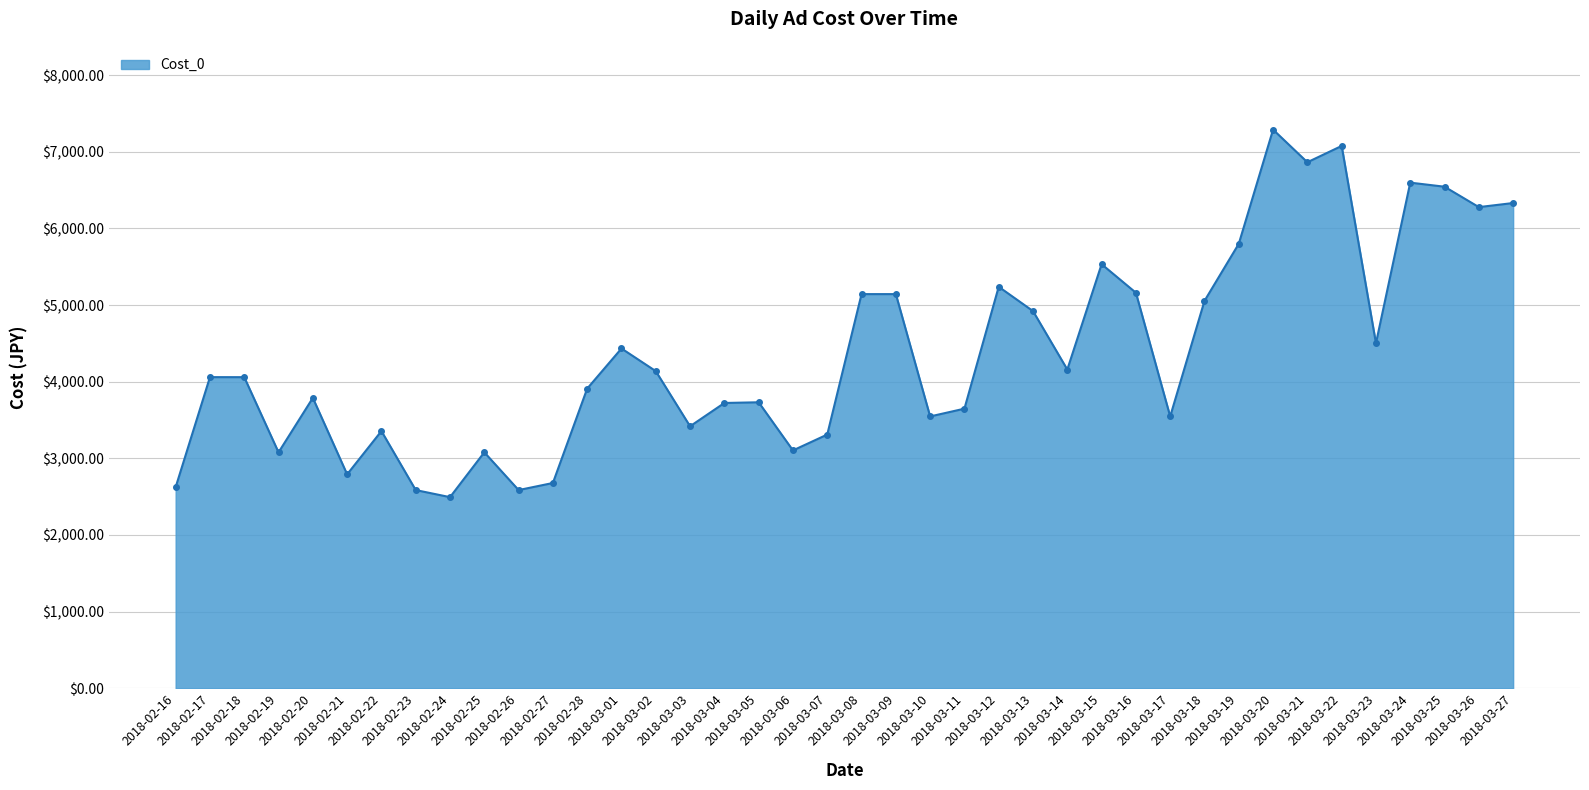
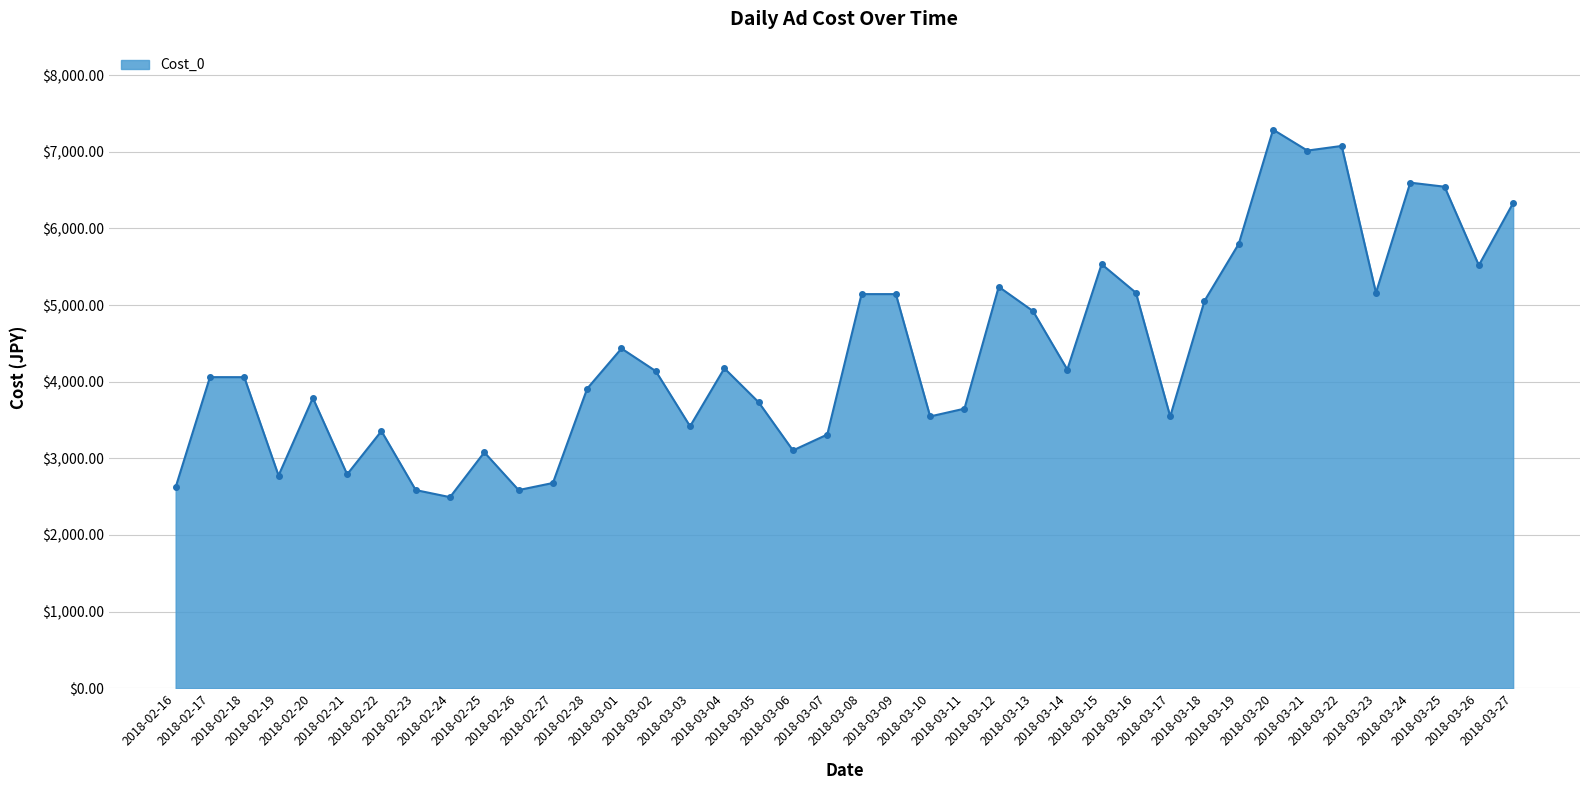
  {
    "2018-02-16": "$2,600",
    "2018-02-17": "$4,100",
    "2018-02-18": "$4,100",
-   "2018-02-19": "$3,100",
+   "2018-02-19": "$2,800",
    "2018-02-20": "$3,800",
    "2018-02-21": "$2,800",
    "2018-02-22": "$3,400",
    "2018-02-23": "$2,600",
    "2018-02-24": "$2,500",
    "2018-02-25": "$3,100",
    "2018-02-26": "$2,600",
    "2018-02-27": "$2,700",
    "2018-02-28": "$3,900",
    "2018-03-01": "$4,400",
    "2018-03-02": "$4,100",
    "2018-03-03": "$3,400",
-   "2018-03-04": "$3,700",
+   "2018-03-04": "$4,200",
    "2018-03-05": "$3,700",
    "2018-03-06": "$3,100",
    "2018-03-07": "$3,300",
    "2018-03-08": "$5,100",
    "2018-03-09": "$5,100",
    "2018-03-10": "$3,500",
    "2018-03-11": "$3,600",
    "2018-03-12": "$5,200",
    "2018-03-13": "$4,900",
    "2018-03-14": "$4,200",
    "2018-03-15": "$5,500",
    "2018-03-16": "$5,200",
    "2018-03-17": "$3,500",
    "2018-03-18": "$5,100",
    "2018-03-19": "$5,800",
    "2018-03-20": "$7,300",
-   "2018-03-21": "$6,900",
+   "2018-03-21": "$7,000",
    "2018-03-22": "$7,100",
-   "2018-03-23": "$4,500",
+   "2018-03-23": "$5,200",
    "2018-03-24": "$6,600",
    "2018-03-25": "$6,500",
-   "2018-03-26": "$6,300",
+   "2018-03-26": "$5,500",
    "2018-03-27": "$6,300"
  }
